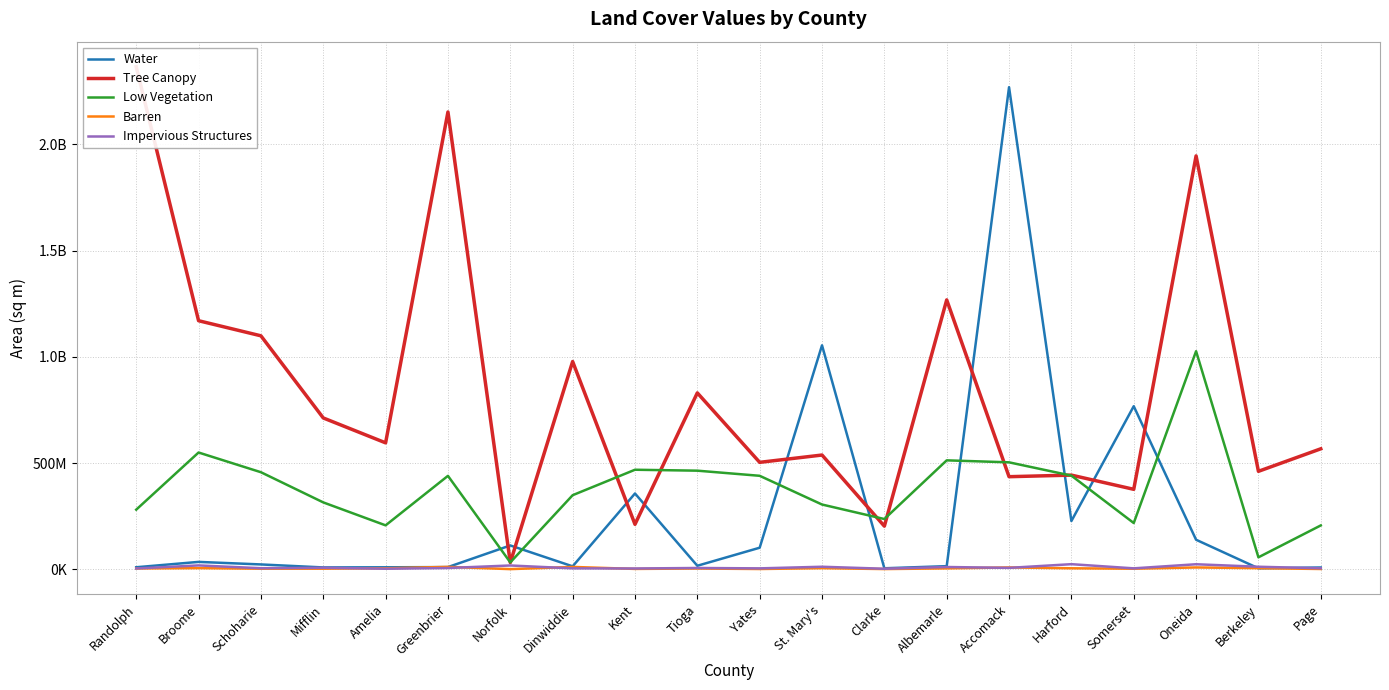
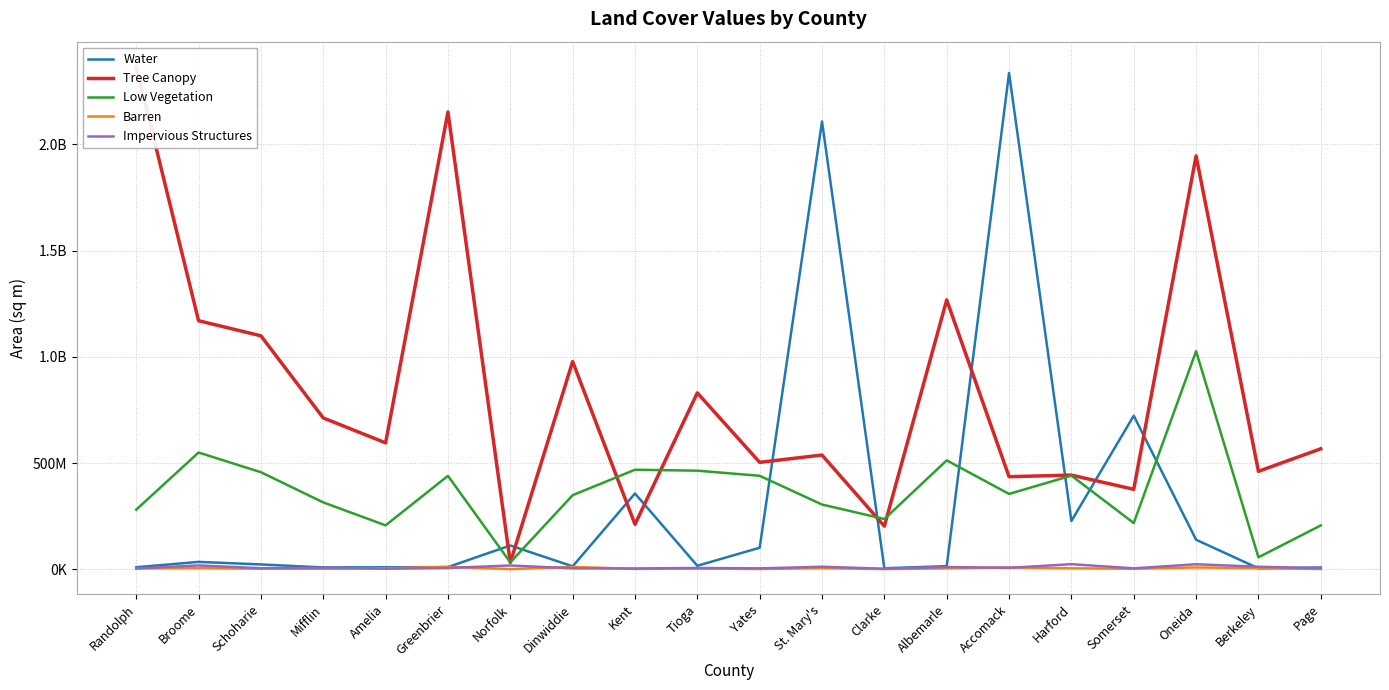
  {
    "Water": {
      "Broome": 30000000,
      "Schoharie": 20000000,
      "Norfolk": 110000000,
      "Kent": 360000000,
      "Yates": 100000000,
-     "St. Mary's": 1050000000,
-     "Accomack": 2270000000,
+     "St. Mary's": 2110000000,
+     "Accomack": 2340000000,
      "Harford": 230000000,
-     "Somerset": 770000000,
+     "Somerset": 720000000,
      "Oneida": 140000000
    },
    "Tree Canopy": {
      "Broome": 1170000000,
      "Schoharie": 1100000000,
      "Mifflin": 710000000,
      "Amelia": 590000000,
      "Greenbrier": 2150000000,
      "Dinwiddie": 980000000,
      "Kent": 210000000,
      "Tioga": 830000000,
      "Yates": 500000000,
      "St. Mary's": 540000000,
      "Clarke": 200000000,
      "Albemarle": 1270000000,
      "Accomack": 440000000,
      "Somerset": 380000000,
      "Oneida": 1950000000,
      "Berkeley": 460000000,
      "Page": 570000000
    },
    "Low Vegetation": {
      "Randolph": 280000000,
      "Broome": 550000000,
      "Schoharie": 460000000,
      "Mifflin": 310000000,
      "Amelia": 210000000,
      "Greenbrier": 440000000,
      "Dinwiddie": 350000000,
      "Kent": 470000000,
      "Tioga": 460000000,
      "Yates": 440000000,
      "St. Mary's": 300000000,
      "Clarke": 240000000,
      "Albemarle": 510000000,
-     "Accomack": 500000000,
+     "Accomack": 350000000,
      "Somerset": 220000000,
      "Oneida": 1030000000,
      "Berkeley": 60000000,
      "Page": 210000000
    },
    "Barren": {
      "Broome": 10000000,
      "Norfolk": 0,
      "Harford": 0,
      "Oneida": 10000000
    },
    "Impervious Structures": {
      "Broome": 20000000,
      "Norfolk": 20000000,
      "Harford": 20000000,
      "Oneida": 20000000
    }
  }
